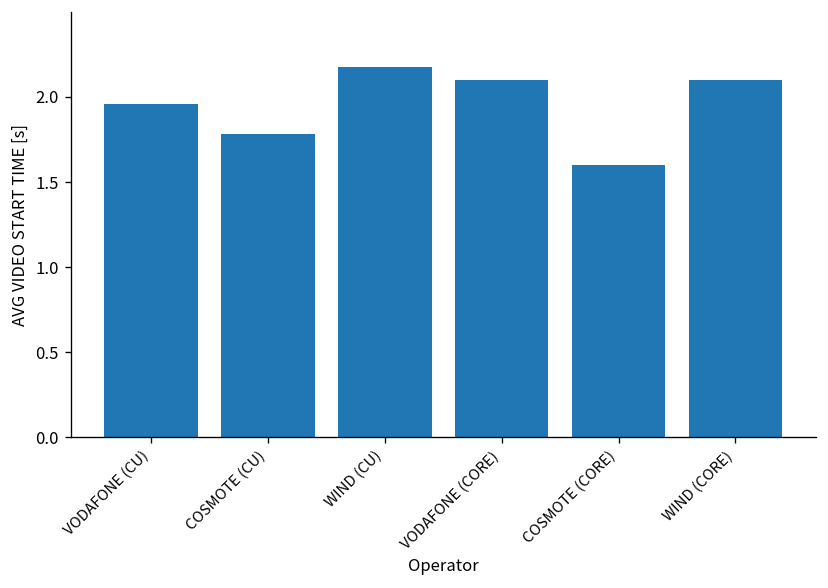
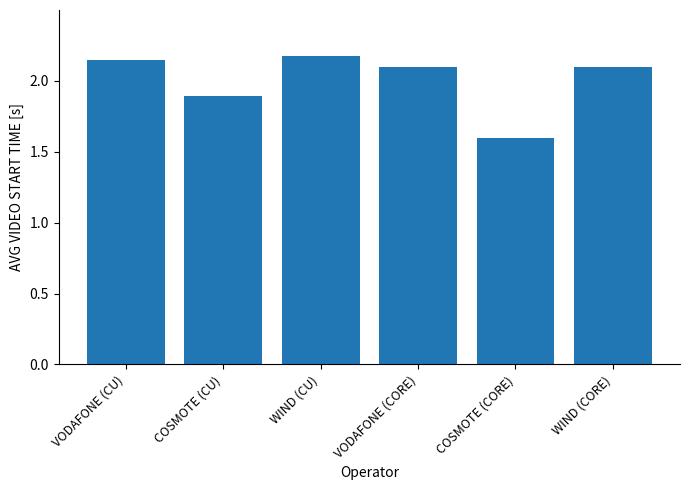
  {
-   "VODAFONE (CU)": 1.96,
-   "COSMOTE (CU)": 1.78,
+   "VODAFONE (CU)": 2.15,
+   "COSMOTE (CU)": 1.90,
    "WIND (CU)": 2.17,
    "VODAFONE (CORE)": 2.10,
    "COSMOTE (CORE)": 1.60,
    "WIND (CORE)": 2.10
  }
